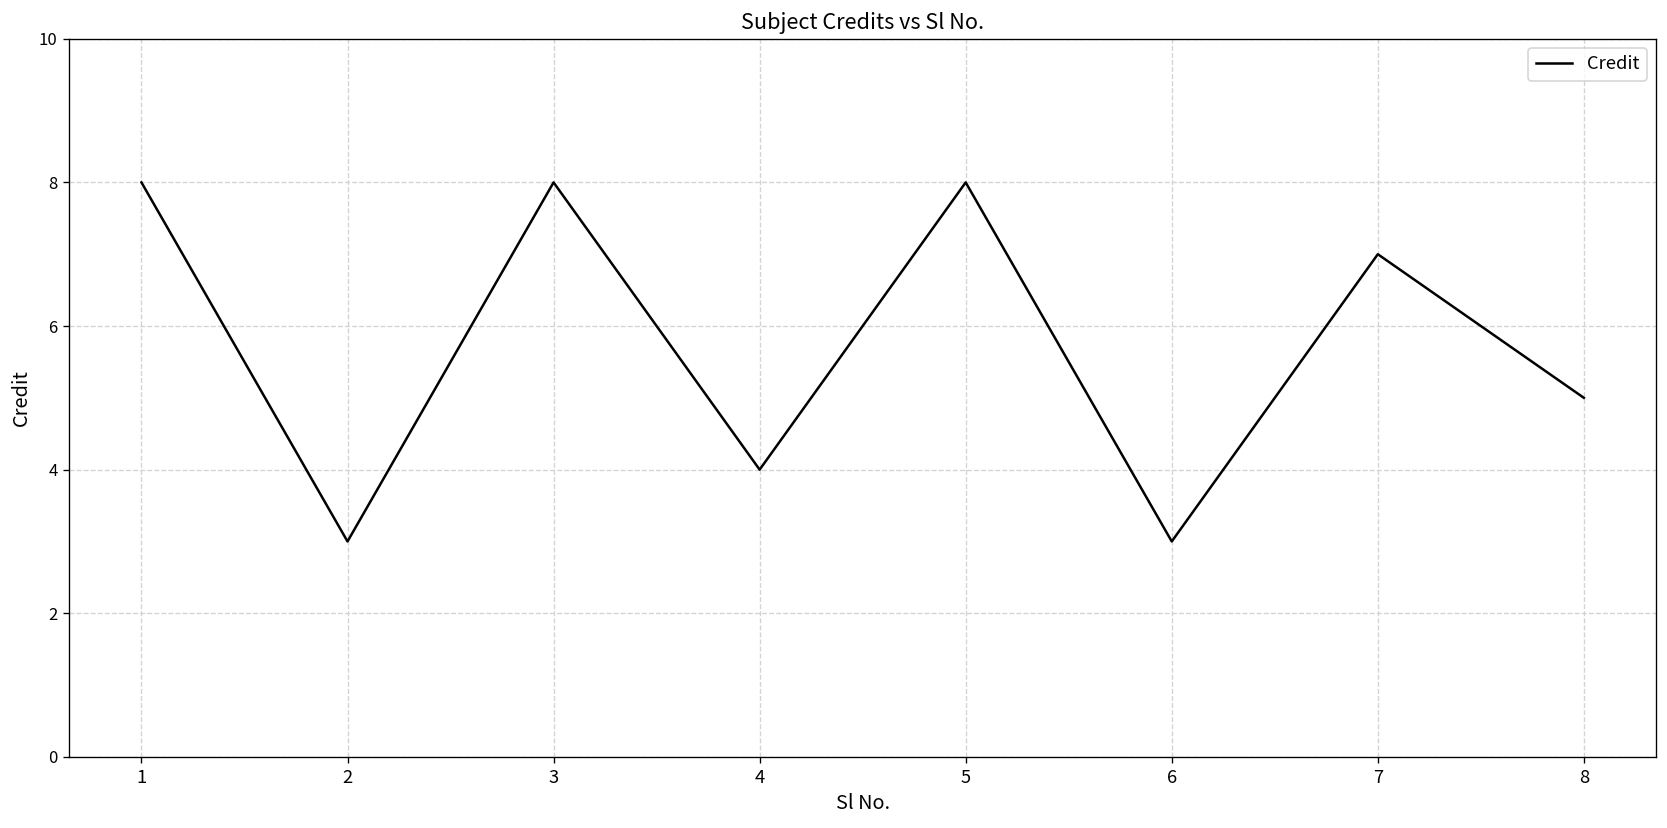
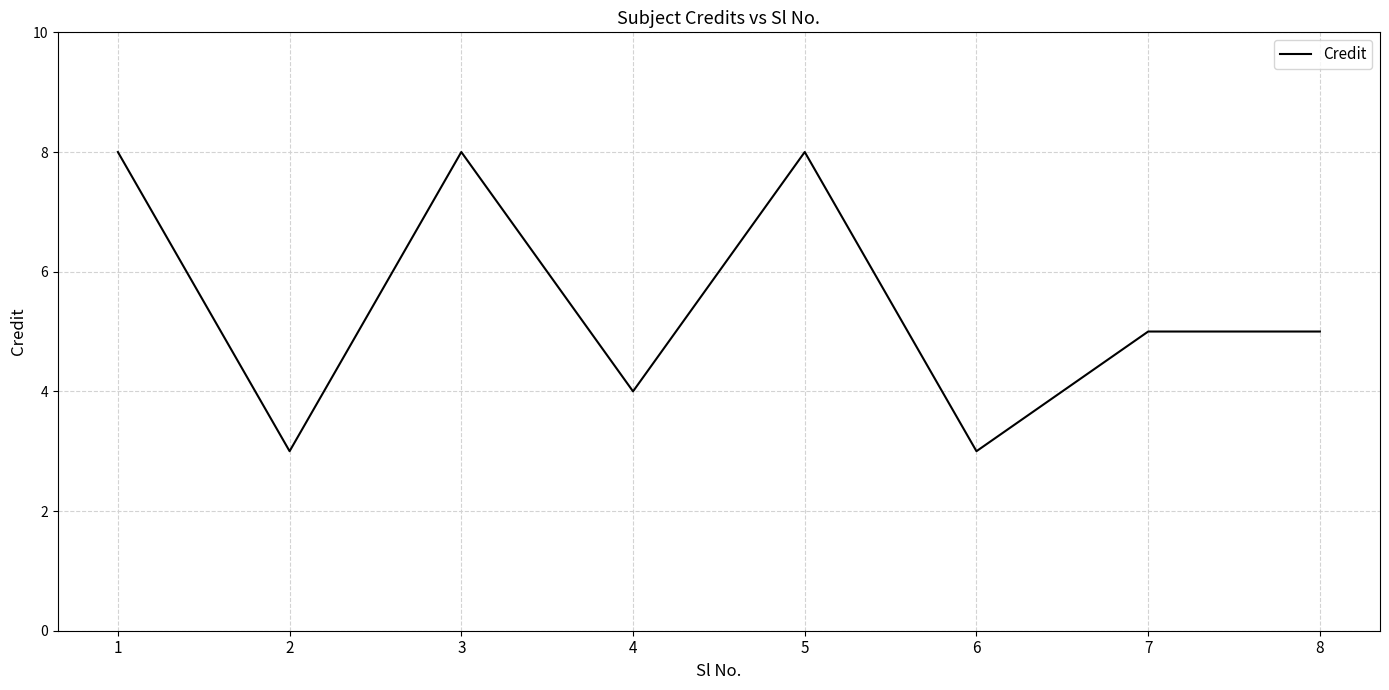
  {
    "1": 8,
    "2": 3,
    "3": 8,
    "4": 4,
    "5": 8,
    "6": 3,
-   "7": 7,
+   "7": 5,
    "8": 5
  }
